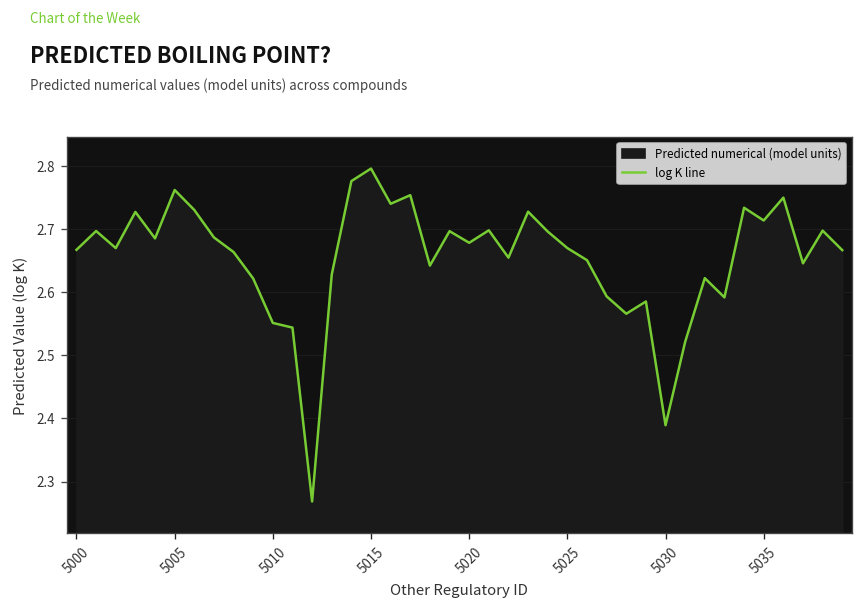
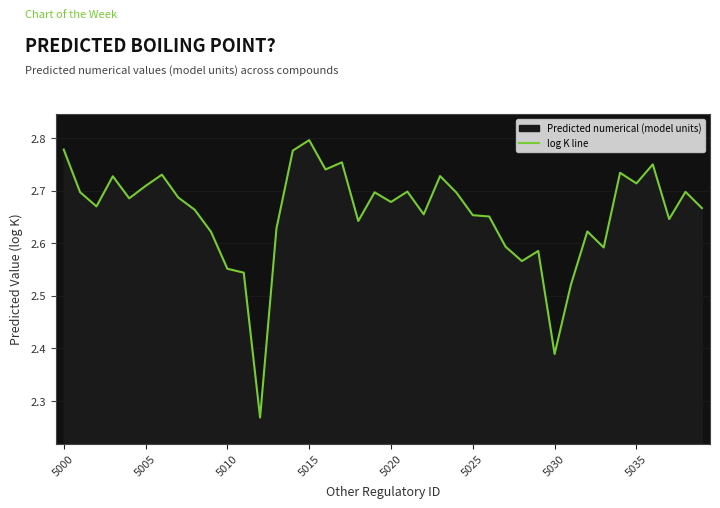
  {
-   "5000": 2.67,
-   "5005": 2.76,
+   "5000": 2.78,
+   "5005": 2.71,
    "5010": 2.55,
    "5015": 2.80,
    "5020": 2.68,
-   "5025": 2.67,
+   "5025": 2.65,
    "5030": 2.39,
    "5035": 2.71
  }
